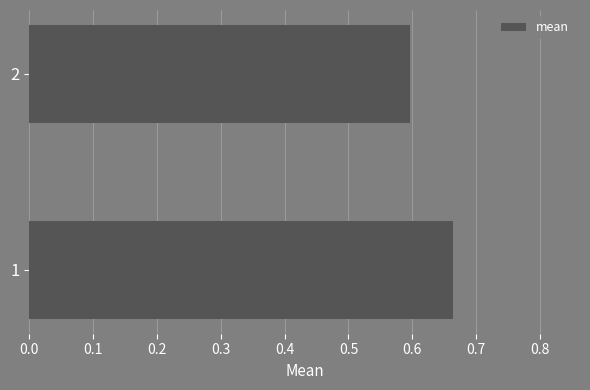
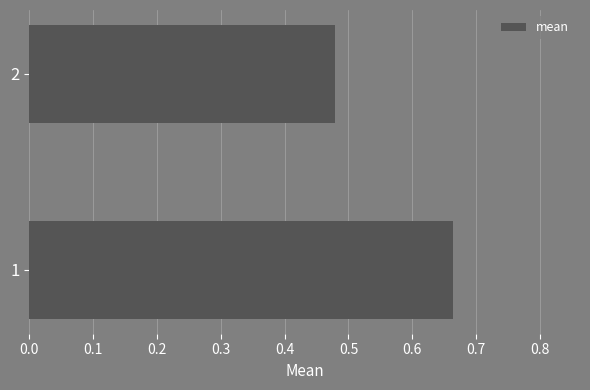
  {
-   "2": 0.60,
+   "2": 0.48,
    "1": 0.66
  }
